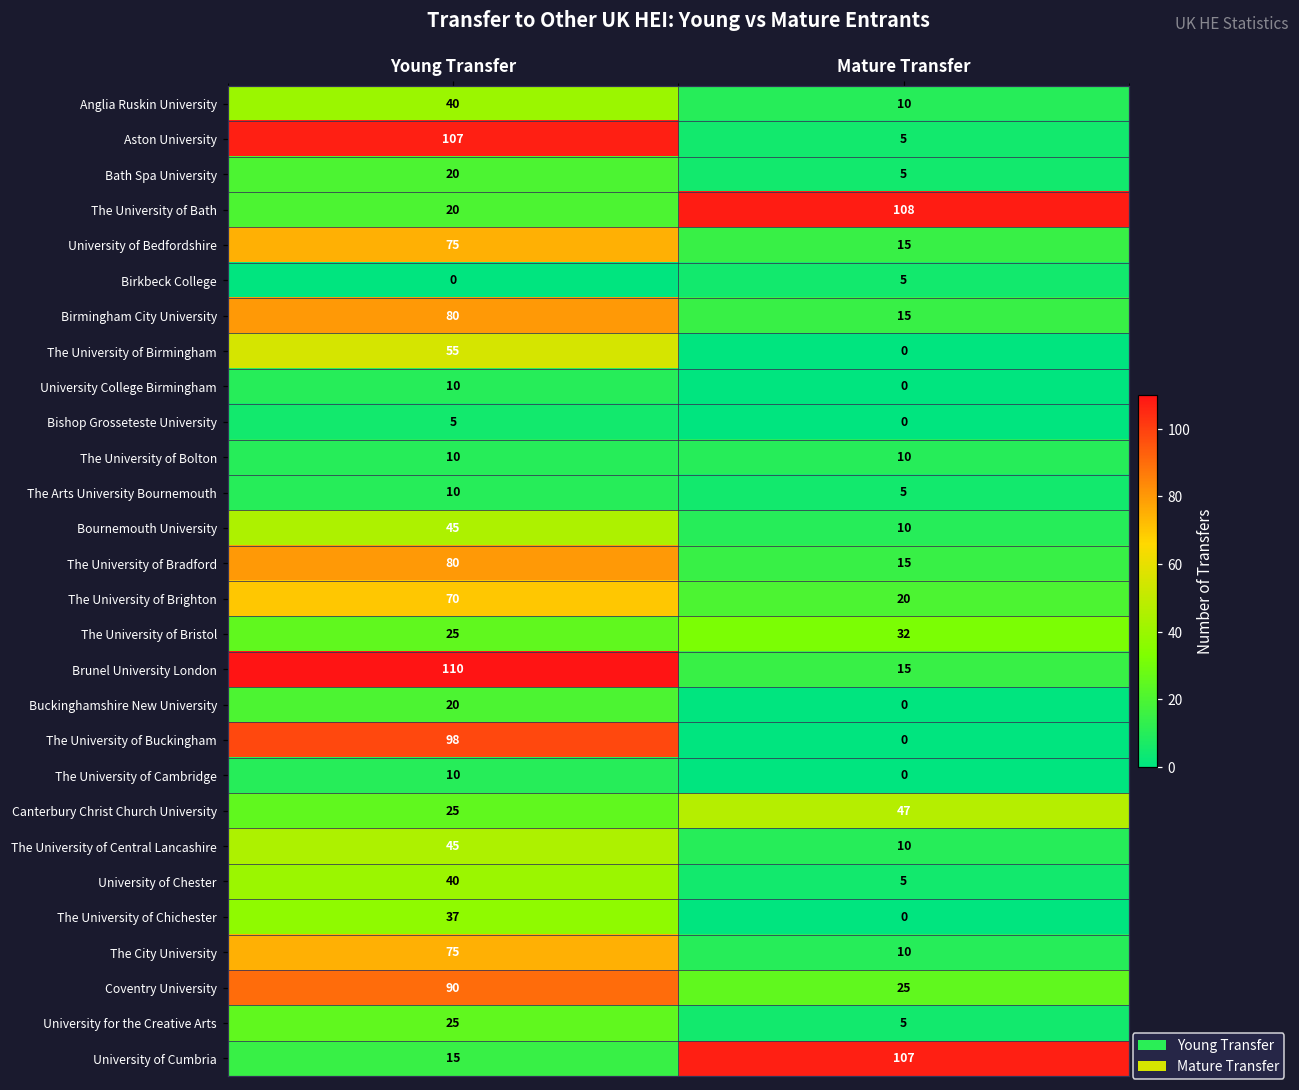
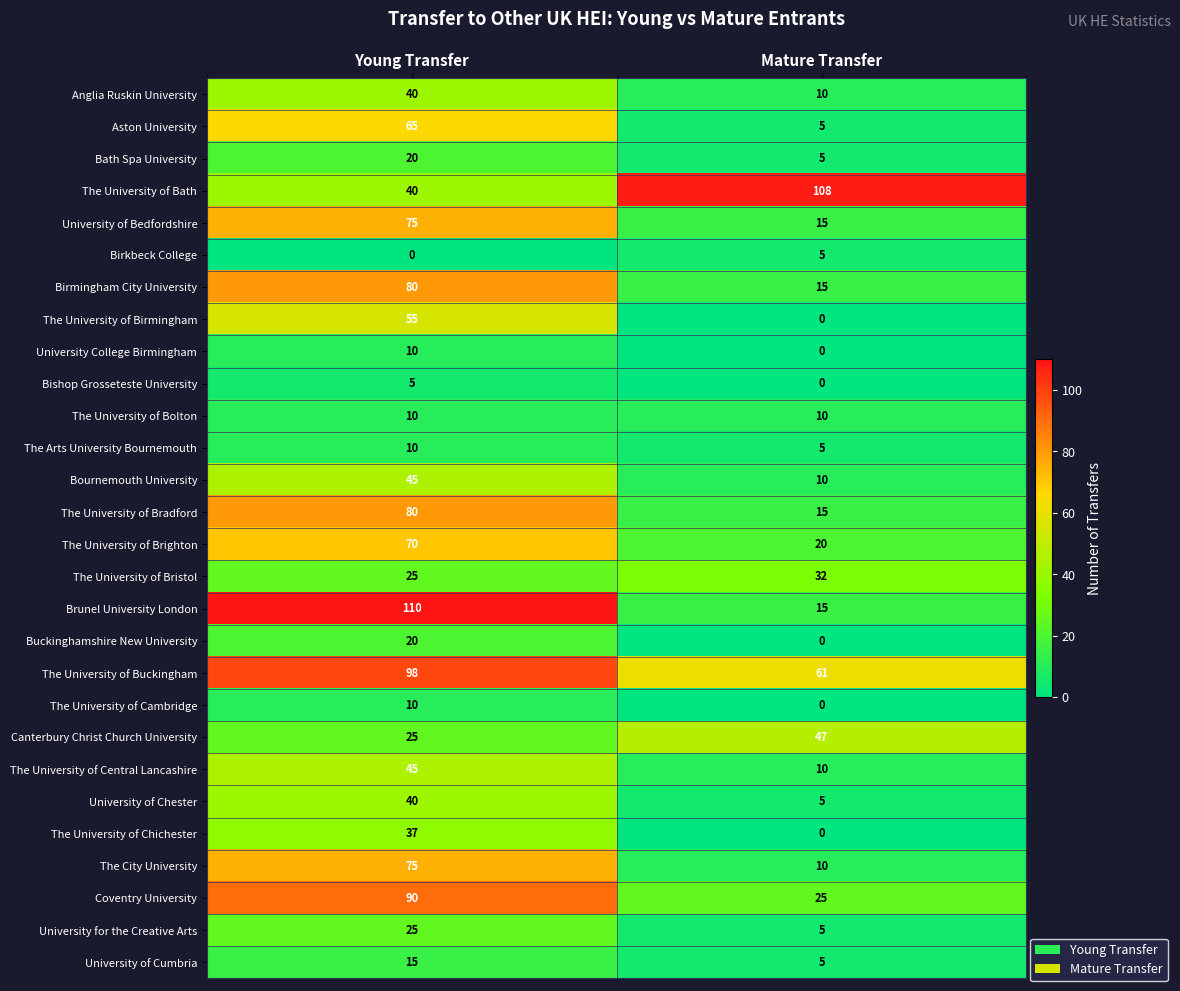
  {
    "Anglia Ruskin University": {
      "Young Transfer": 40,
      "Mature Transfer": 10
    },
    "Aston University": {
-     "Young Transfer": 107,
+     "Young Transfer": 65,
      "Mature Transfer": 5
    },
    "Bath Spa University": {
      "Young Transfer": 20,
      "Mature Transfer": 5
    },
    "The University of Bath": {
-     "Young Transfer": 20,
+     "Young Transfer": 40,
      "Mature Transfer": 108
    },
    "University of Bedfordshire": {
      "Young Transfer": 75,
      "Mature Transfer": 15
    },
    "Birkbeck College": {
      "Young Transfer": 0,
      "Mature Transfer": 5
    },
    "Birmingham City University": {
      "Young Transfer": 80,
      "Mature Transfer": 15
    },
    "The University of Birmingham": {
      "Young Transfer": 55,
      "Mature Transfer": 0
    },
    "University College Birmingham": {
      "Young Transfer": 10,
      "Mature Transfer": 0
    },
    "Bishop Grosseteste University": {
      "Young Transfer": 5,
      "Mature Transfer": 0
    },
    "The University of Bolton": {
      "Young Transfer": 10,
      "Mature Transfer": 10
    },
    "The Arts University Bournemouth": {
      "Young Transfer": 10,
      "Mature Transfer": 5
    },
    "Bournemouth University": {
      "Young Transfer": 45,
      "Mature Transfer": 10
    },
    "The University of Bradford": {
      "Young Transfer": 80,
      "Mature Transfer": 15
    },
    "The University of Brighton": {
      "Young Transfer": 70,
      "Mature Transfer": 20
    },
    "The University of Bristol": {
      "Young Transfer": 25,
      "Mature Transfer": 32
    },
    "Brunel University London": {
      "Young Transfer": 110,
      "Mature Transfer": 15
    },
    "Buckinghamshire New University": {
      "Young Transfer": 20,
      "Mature Transfer": 0
    },
    "The University of Buckingham": {
      "Young Transfer": 98,
-     "Mature Transfer": 0
+     "Mature Transfer": 61
    },
    "The University of Cambridge": {
      "Young Transfer": 10,
      "Mature Transfer": 0
    },
    "Canterbury Christ Church University": {
      "Young Transfer": 25,
      "Mature Transfer": 47
    },
    "The University of Central Lancashire": {
      "Young Transfer": 45,
      "Mature Transfer": 10
    },
    "University of Chester": {
      "Young Transfer": 40,
      "Mature Transfer": 5
    },
    "The University of Chichester": {
      "Young Transfer": 37,
      "Mature Transfer": 0
    },
    "The City University": {
      "Young Transfer": 75,
      "Mature Transfer": 10
    },
    "Coventry University": {
      "Young Transfer": 90,
      "Mature Transfer": 25
    },
    "University for the Creative Arts": {
      "Young Transfer": 25,
      "Mature Transfer": 5
    },
    "University of Cumbria": {
      "Young Transfer": 15,
-     "Mature Transfer": 107
+     "Mature Transfer": 5
    }
  }
